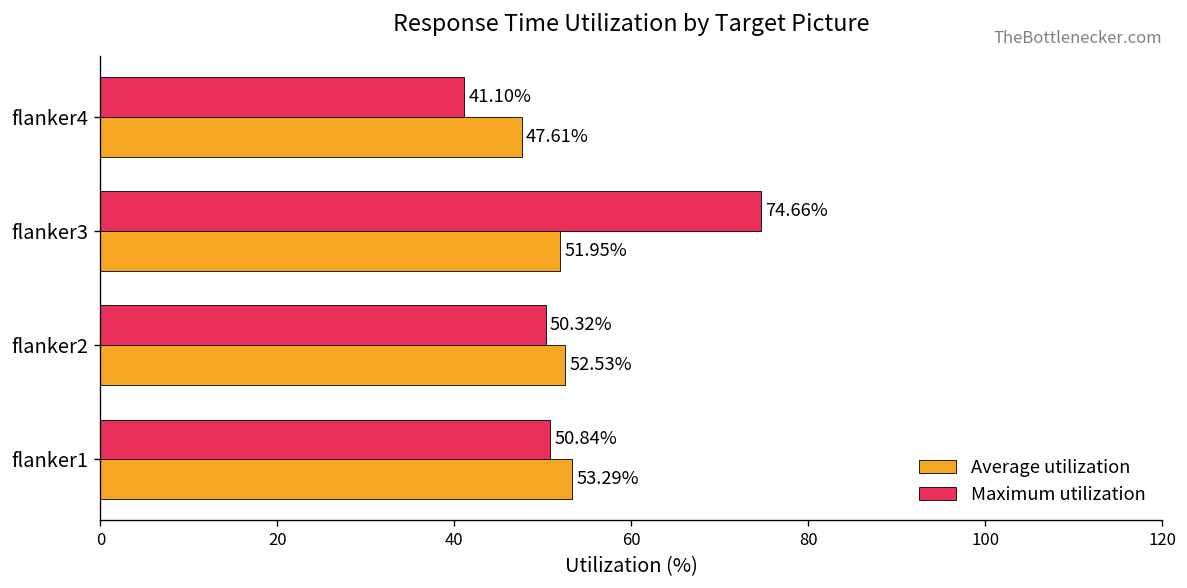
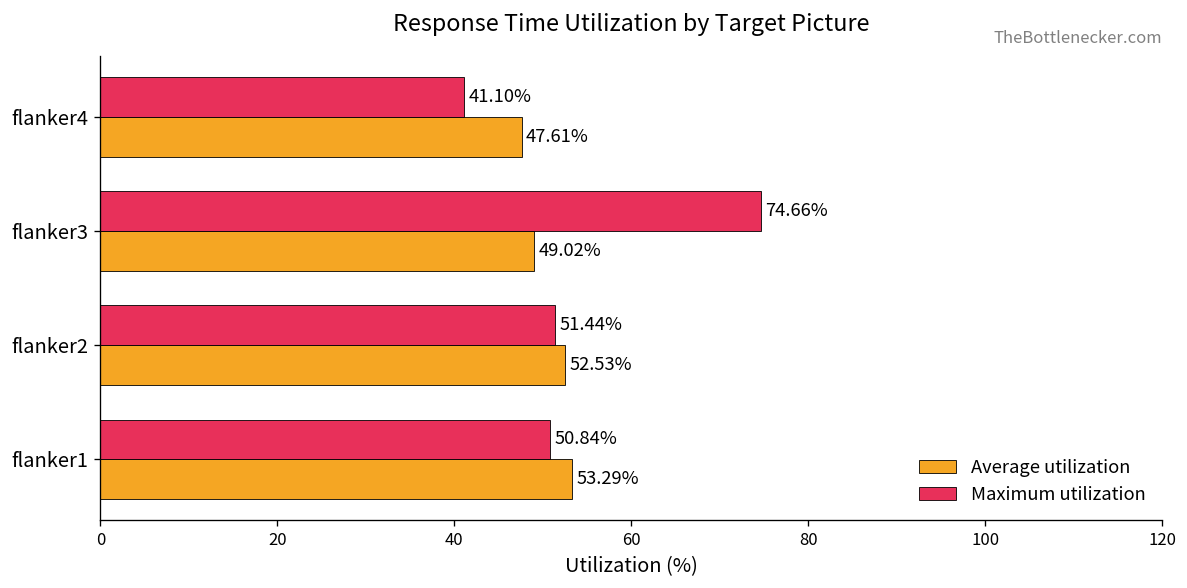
  {
    "Average utilization": {
      "flanker4": "47.61%",
-     "flanker3": "51.95%",
+     "flanker3": "49.02%",
      "flanker2": "52.53%",
      "flanker1": "53.29%"
    },
    "Maximum utilization": {
      "flanker4": "41.10%",
      "flanker3": "74.66%",
-     "flanker2": "50.32%",
+     "flanker2": "51.44%",
      "flanker1": "50.84%"
    }
  }
